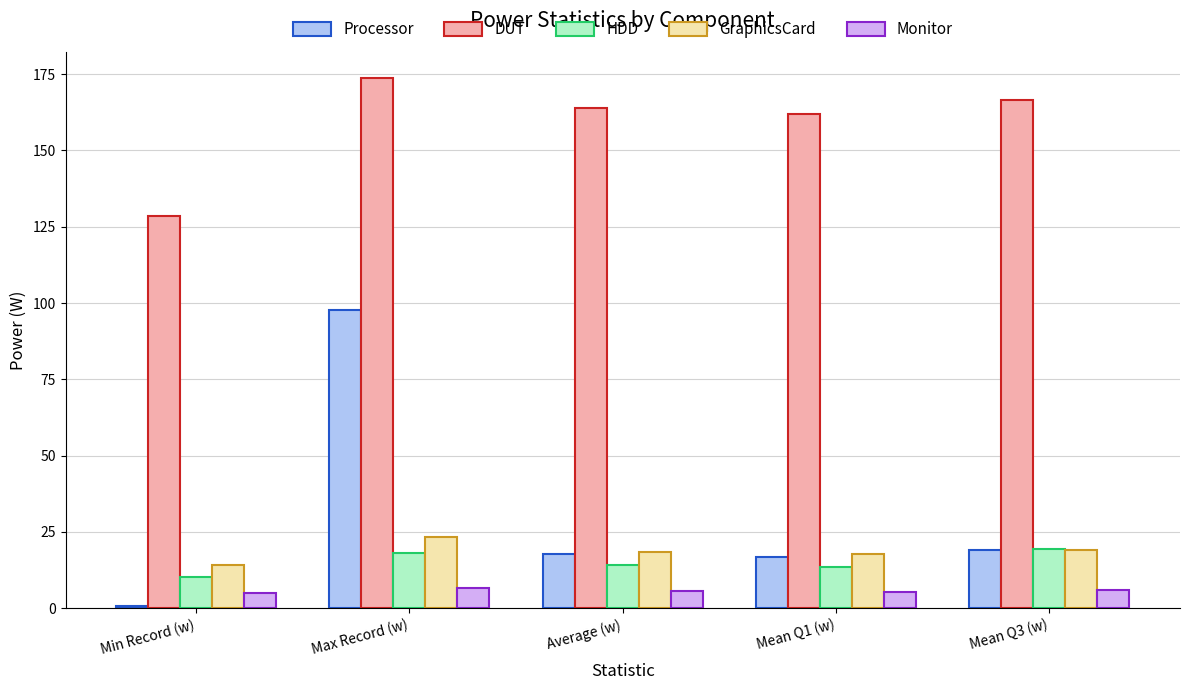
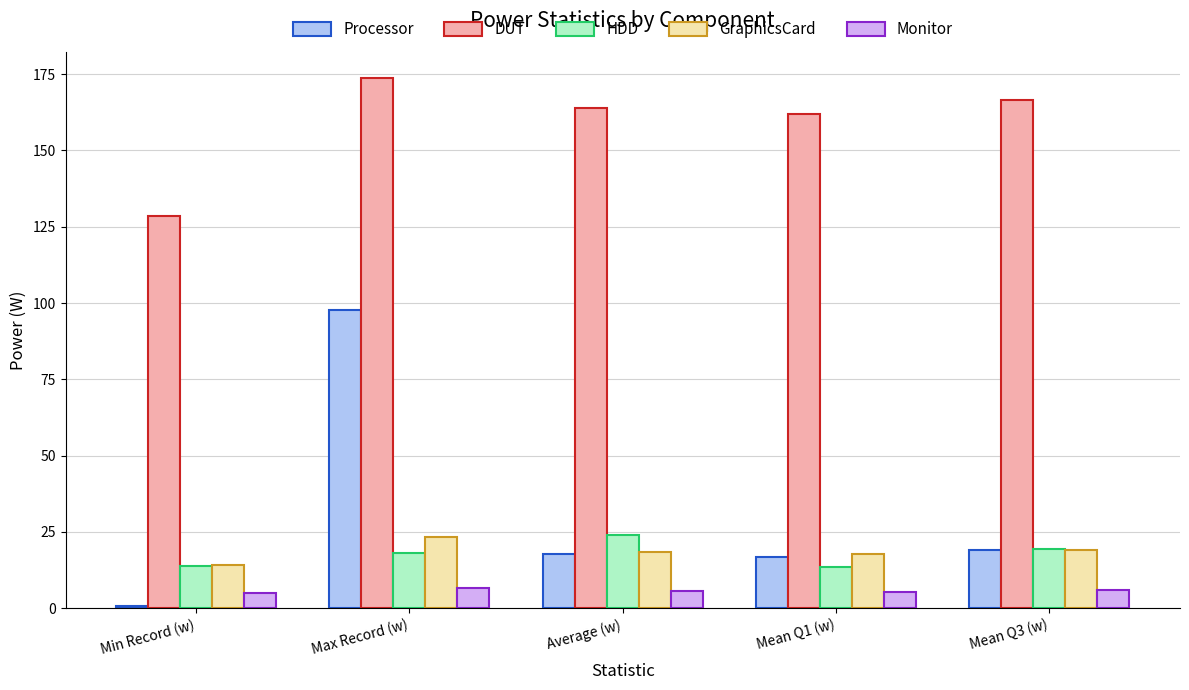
  {
    "HDD": {
-     "Min Record (w)": 10,
+     "Min Record (w)": 14,
      "Max Record (w)": 18,
-     "Average (w)": 14,
+     "Average (w)": 24,
      "Mean Q1 (w)": 13,
      "Mean Q3 (w)": 20
    }
  }
